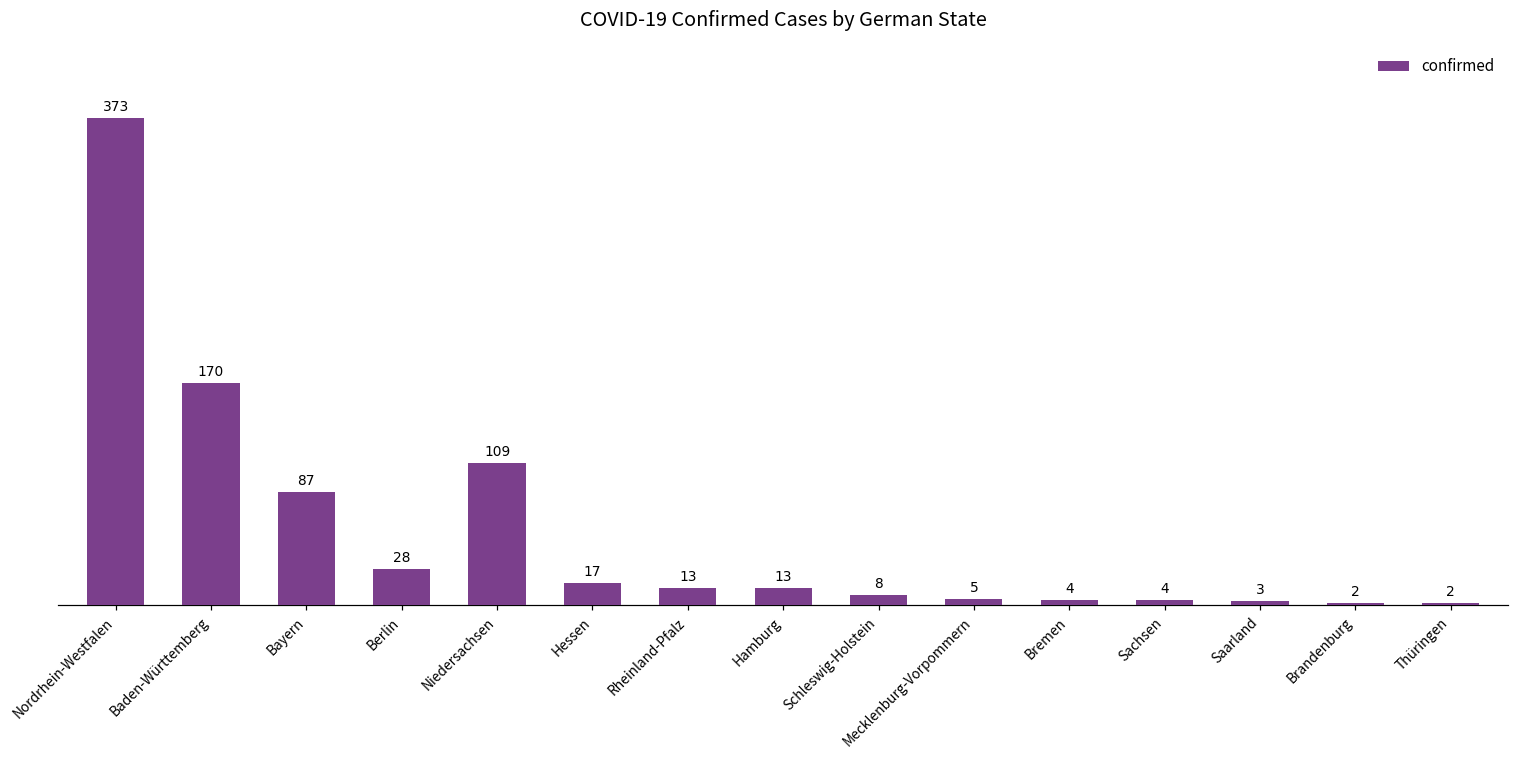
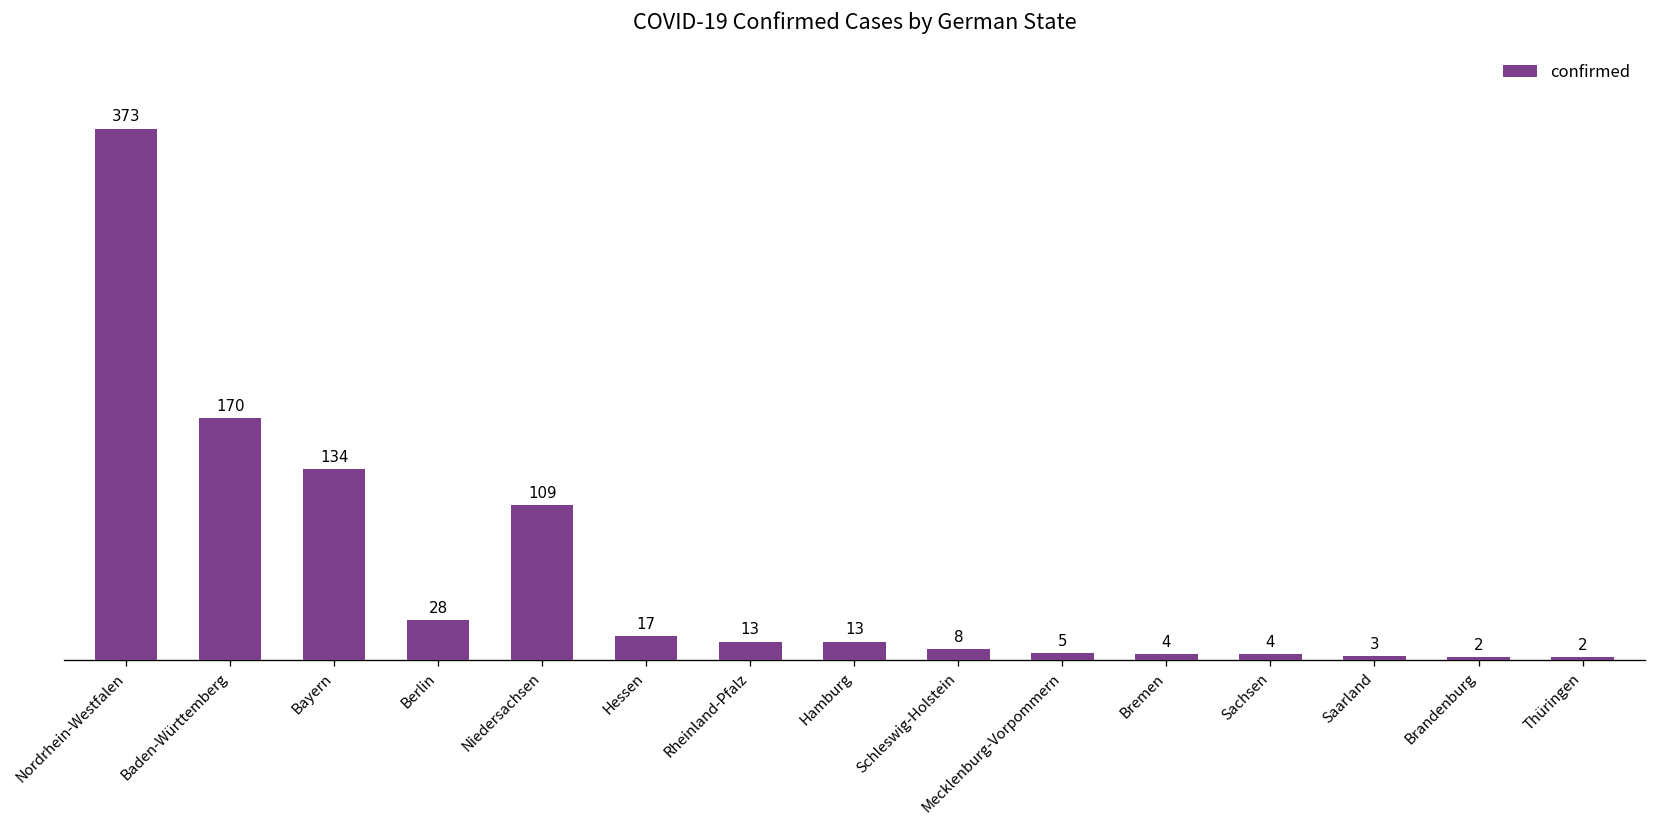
  {
    "Nordrhein-Westfalen": 373,
    "Baden-Württemberg": 170,
-   "Bayern": 87,
+   "Bayern": 134,
    "Berlin": 28,
    "Niedersachsen": 109,
    "Hessen": 17,
    "Rheinland-Pfalz": 13,
    "Hamburg": 13,
    "Schleswig-Holstein": 8,
    "Mecklenburg-Vorpommern": 5,
    "Bremen": 4,
    "Sachsen": 4,
    "Saarland": 3,
    "Brandenburg": 2,
    "Thüringen": 2
  }
